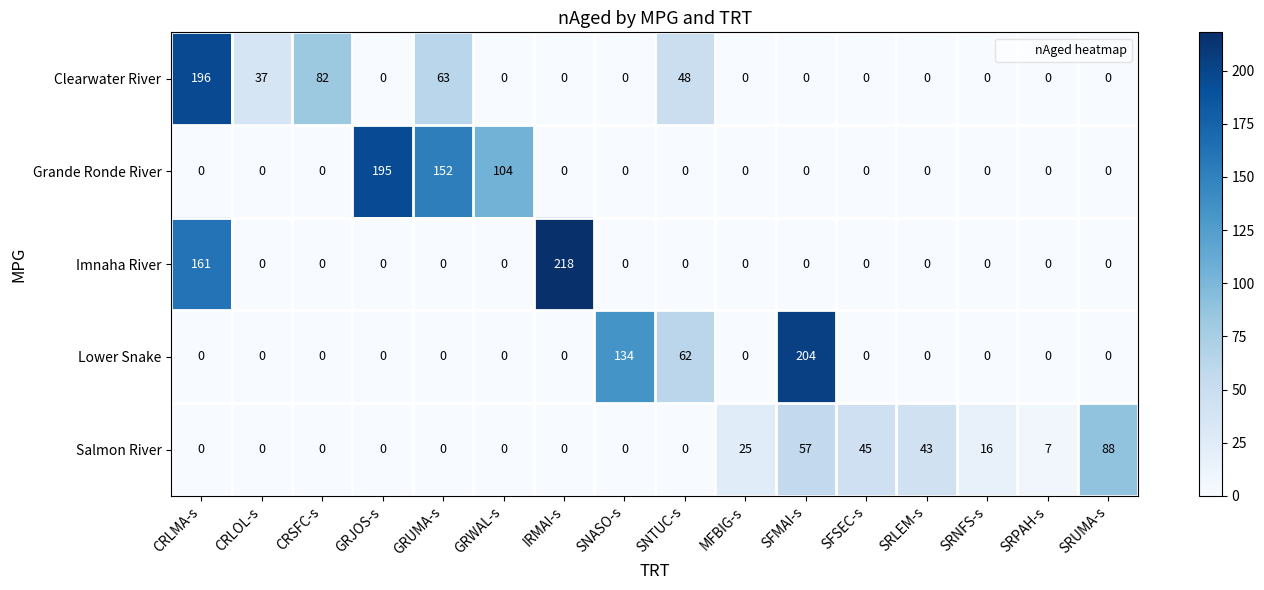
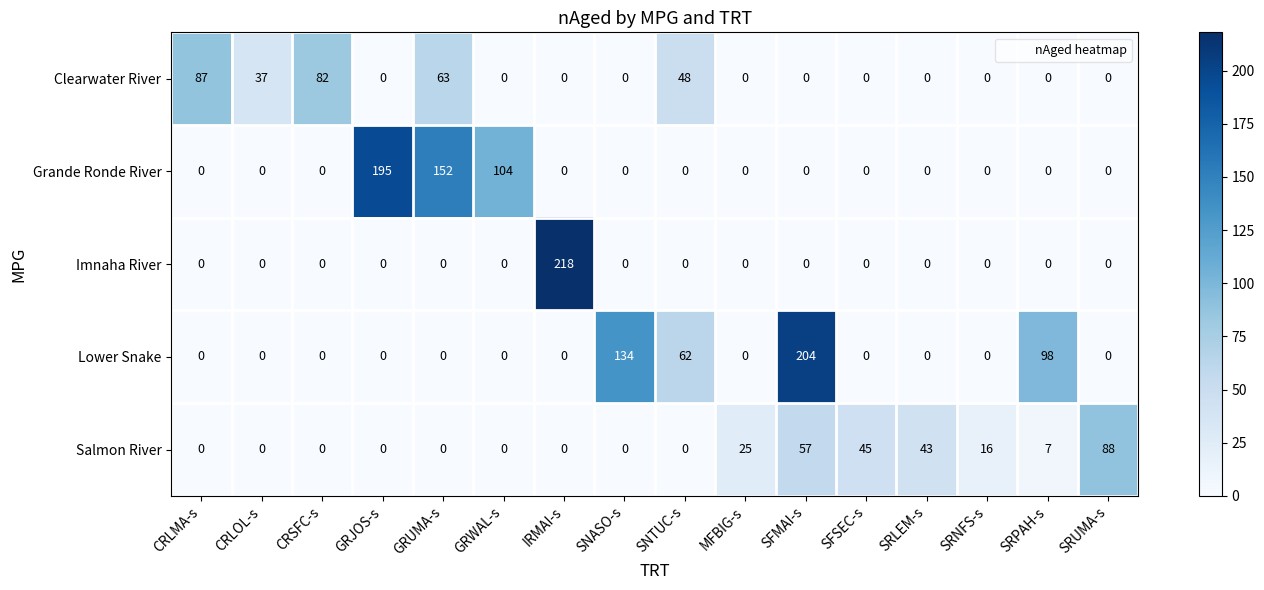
  {
    "Clearwater River": {
-     "CRLMA-s": 196,
+     "CRLMA-s": 87,
      "CRLOL-s": 37,
      "CRSFC-s": 82,
      "GRJOS-s": 0,
      "GRUMA-s": 63,
      "GRWAL-s": 0,
      "IRMAI-s": 0,
      "SNASO-s": 0,
      "SNTUC-s": 48,
      "MFBIG-s": 0,
      "SFMAI-s": 0,
      "SFSEC-s": 0,
      "SRLEM-s": 0,
      "SRNFS-s": 0,
      "SRPAH-s": 0,
      "SRUMA-s": 0
    },
    "Grande Ronde River": {
      "CRLMA-s": 0,
      "CRLOL-s": 0,
      "CRSFC-s": 0,
      "GRJOS-s": 195,
      "GRUMA-s": 152,
      "GRWAL-s": 104,
      "IRMAI-s": 0,
      "SNASO-s": 0,
      "SNTUC-s": 0,
      "MFBIG-s": 0,
      "SFMAI-s": 0,
      "SFSEC-s": 0,
      "SRLEM-s": 0,
      "SRNFS-s": 0,
      "SRPAH-s": 0,
      "SRUMA-s": 0
    },
    "Imnaha River": {
-     "CRLMA-s": 161,
+     "CRLMA-s": 0,
      "CRLOL-s": 0,
      "CRSFC-s": 0,
      "GRJOS-s": 0,
      "GRUMA-s": 0,
      "GRWAL-s": 0,
      "IRMAI-s": 218,
      "SNASO-s": 0,
      "SNTUC-s": 0,
      "MFBIG-s": 0,
      "SFMAI-s": 0,
      "SFSEC-s": 0,
      "SRLEM-s": 0,
      "SRNFS-s": 0,
      "SRPAH-s": 0,
      "SRUMA-s": 0
    },
    "Lower Snake": {
      "CRLMA-s": 0,
      "CRLOL-s": 0,
      "CRSFC-s": 0,
      "GRJOS-s": 0,
      "GRUMA-s": 0,
      "GRWAL-s": 0,
      "IRMAI-s": 0,
      "SNASO-s": 134,
      "SNTUC-s": 62,
      "MFBIG-s": 0,
      "SFMAI-s": 204,
      "SFSEC-s": 0,
      "SRLEM-s": 0,
      "SRNFS-s": 0,
-     "SRPAH-s": 0,
+     "SRPAH-s": 98,
      "SRUMA-s": 0
    },
    "Salmon River": {
      "CRLMA-s": 0,
      "CRLOL-s": 0,
      "CRSFC-s": 0,
      "GRJOS-s": 0,
      "GRUMA-s": 0,
      "GRWAL-s": 0,
      "IRMAI-s": 0,
      "SNASO-s": 0,
      "SNTUC-s": 0,
      "MFBIG-s": 25,
      "SFMAI-s": 57,
      "SFSEC-s": 45,
      "SRLEM-s": 43,
      "SRNFS-s": 16,
      "SRPAH-s": 7,
      "SRUMA-s": 88
    }
  }
